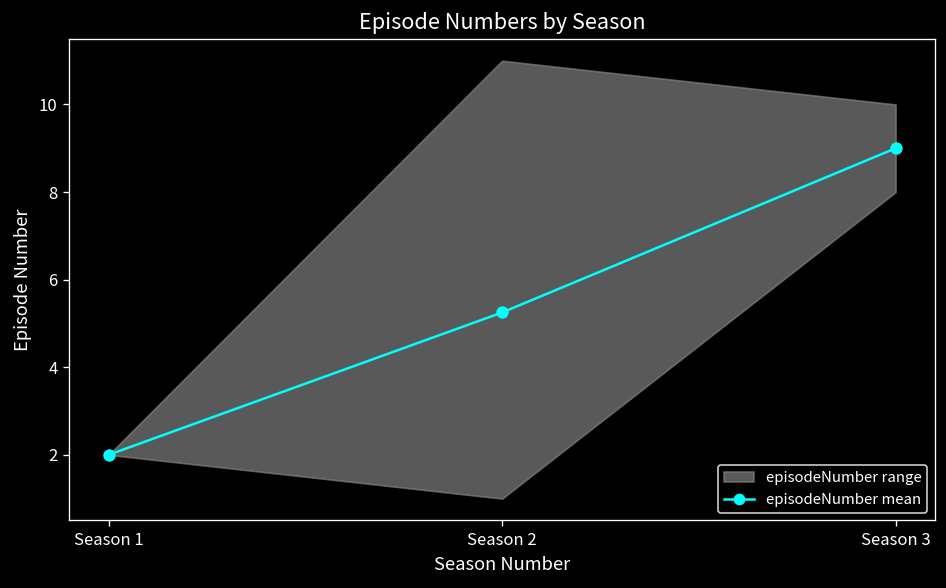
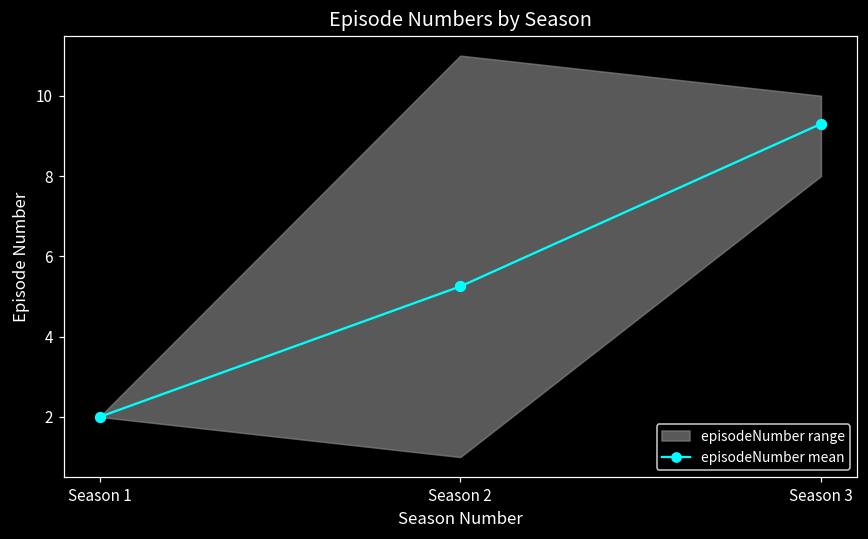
  {
    "episodeNumber mean": {
      "Season 2": 5.3,
-     "Season 3": 9.0
+     "Season 3": 9.3
    }
  }
